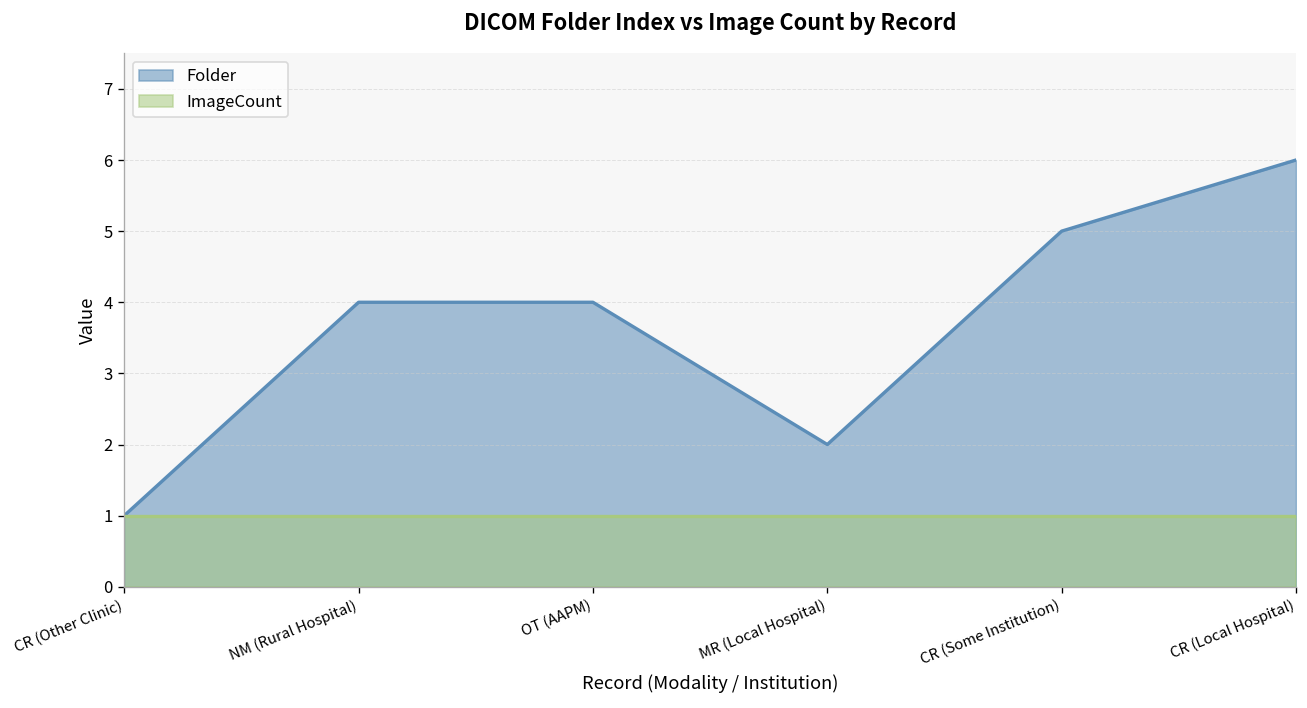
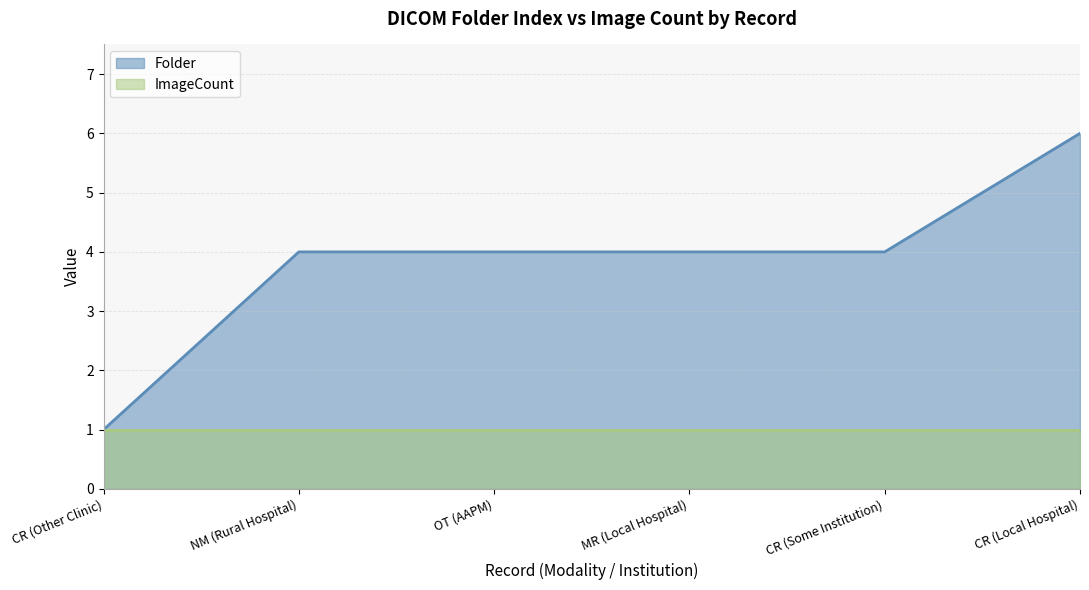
  {
    "Folder": {
      "NM (Rural Hospital)": 4,
      "OT (AAPM)": 4,
-     "MR (Local Hospital)": 2,
-     "CR (Some Institution)": 5,
+     "MR (Local Hospital)": 4,
+     "CR (Some Institution)": 4,
      "CR (Local Hospital)": 6
    },
    "ImageCount": {
      "NM (Rural Hospital)": 1,
      "OT (AAPM)": 1,
      "MR (Local Hospital)": 1,
      "CR (Some Institution)": 1,
      "CR (Local Hospital)": 1
    }
  }
